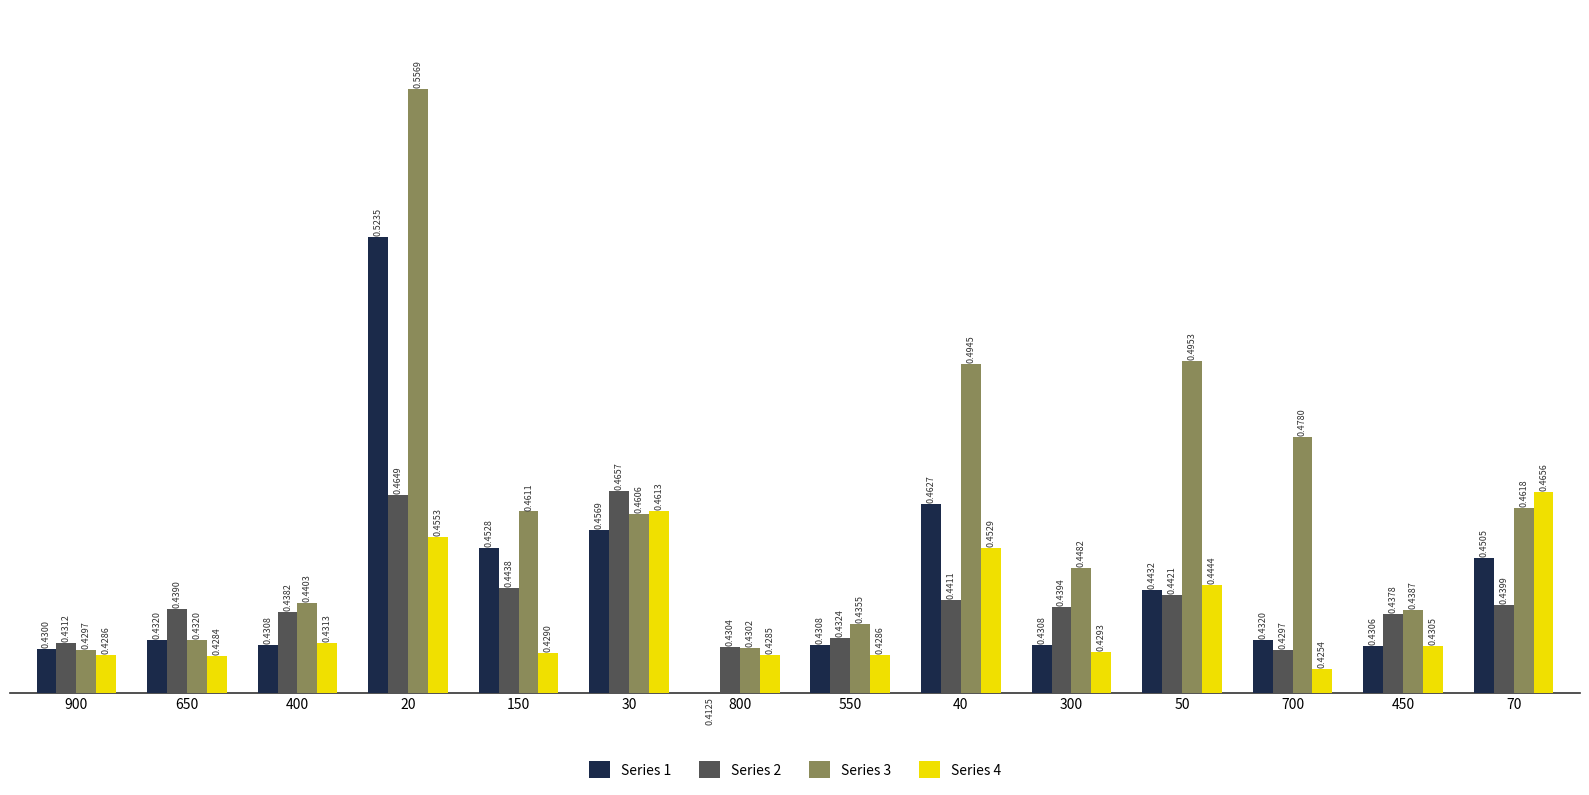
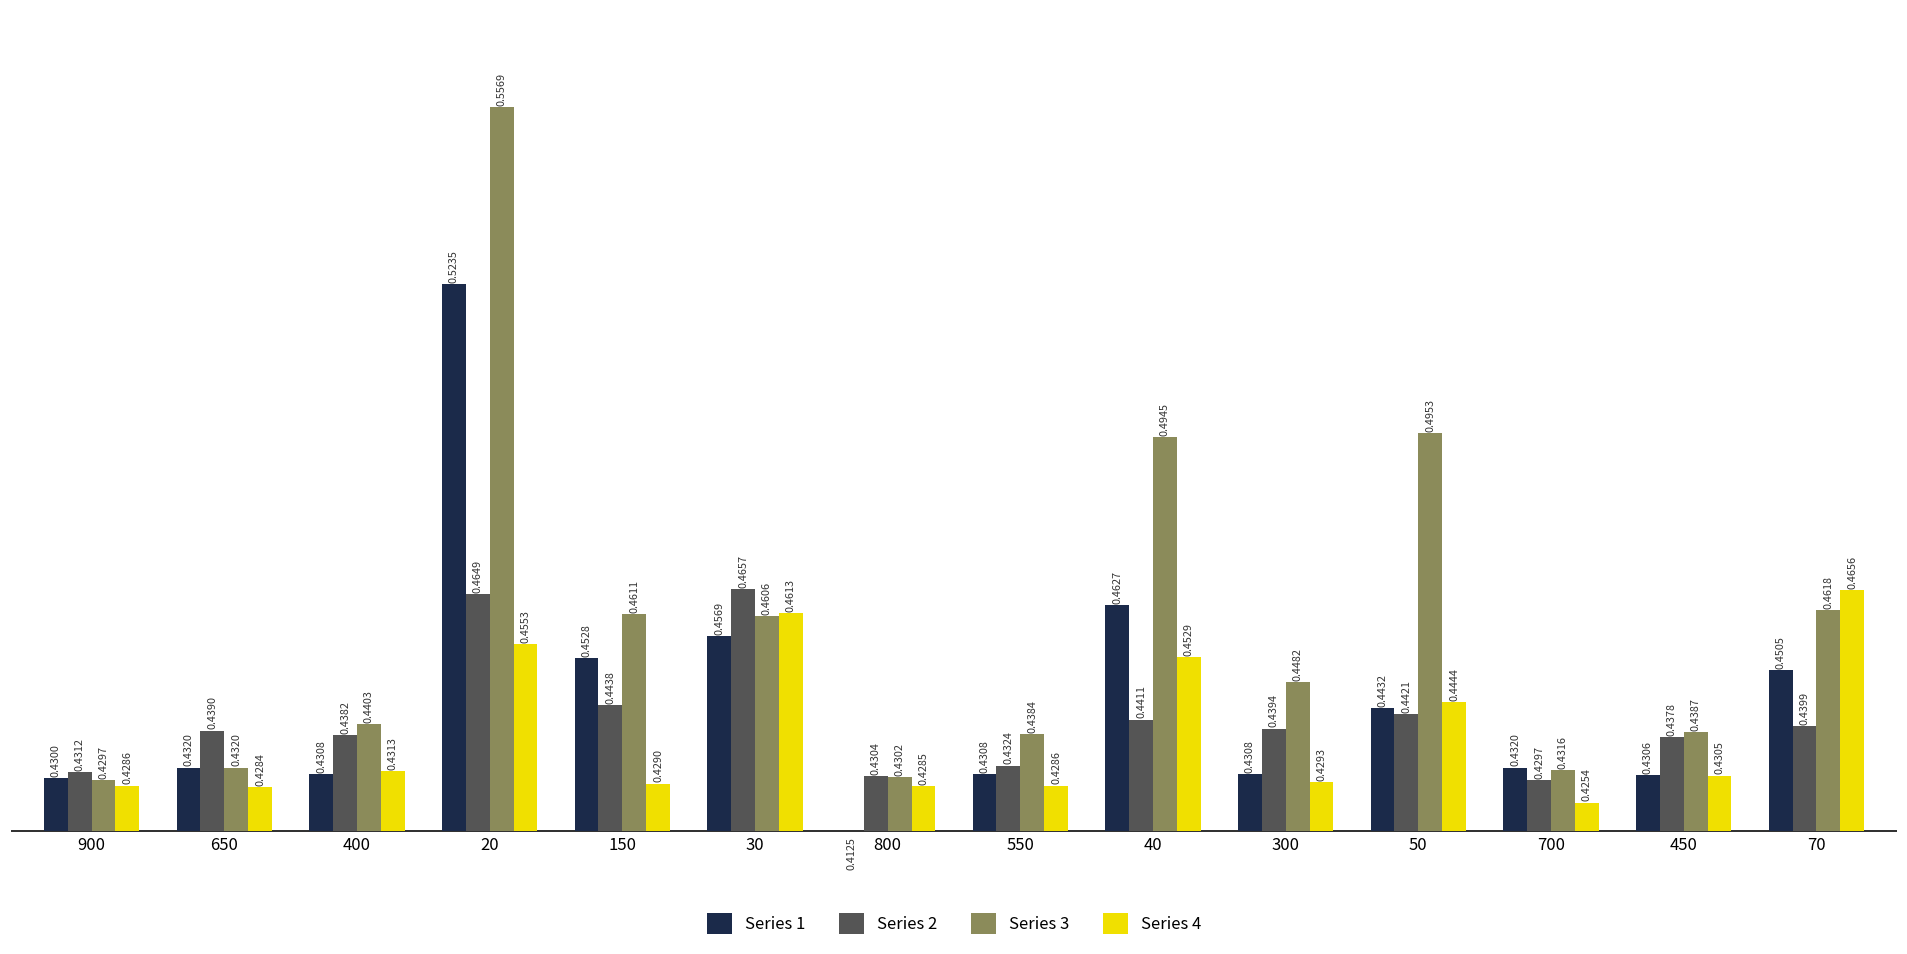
  {
    "Series 1": {
      "900": 0.4300,
      "650": 0.4320,
      "400": 0.4308,
      "20": 0.5235,
      "150": 0.4528,
      "30": 0.4569,
      "550": 0.4308,
      "40": 0.4627,
      "300": 0.4308,
      "50": 0.4432,
      "700": 0.4320,
      "450": 0.4306,
      "70": 0.4505
    },
    "Series 2": {
      "900": 0.4312,
      "650": 0.4390,
      "400": 0.4382,
      "20": 0.4649,
      "150": 0.4438,
      "30": 0.4657,
      "800": 0.4304,
      "550": 0.4324,
      "40": 0.4411,
      "300": 0.4394,
      "50": 0.4421,
      "700": 0.4297,
      "450": 0.4378,
      "70": 0.4399
    },
    "Series 3": {
      "900": 0.4297,
      "650": 0.4320,
      "400": 0.4403,
      "20": 0.5569,
      "150": 0.4611,
      "30": 0.4606,
      "800": 0.4302,
-     "550": 0.4355,
+     "550": 0.4384,
      "40": 0.4945,
      "300": 0.4482,
      "50": 0.4953,
-     "700": 0.4780,
+     "700": 0.4316,
      "450": 0.4387,
      "70": 0.4618
    },
    "Series 4": {
      "900": 0.4286,
      "650": 0.4284,
      "400": 0.4313,
      "20": 0.4553,
      "150": 0.4290,
      "30": 0.4613,
      "800": 0.4285,
      "550": 0.4286,
      "40": 0.4529,
      "300": 0.4293,
      "50": 0.4444,
      "700": 0.4254,
      "450": 0.4305,
      "70": 0.4656
    }
  }
